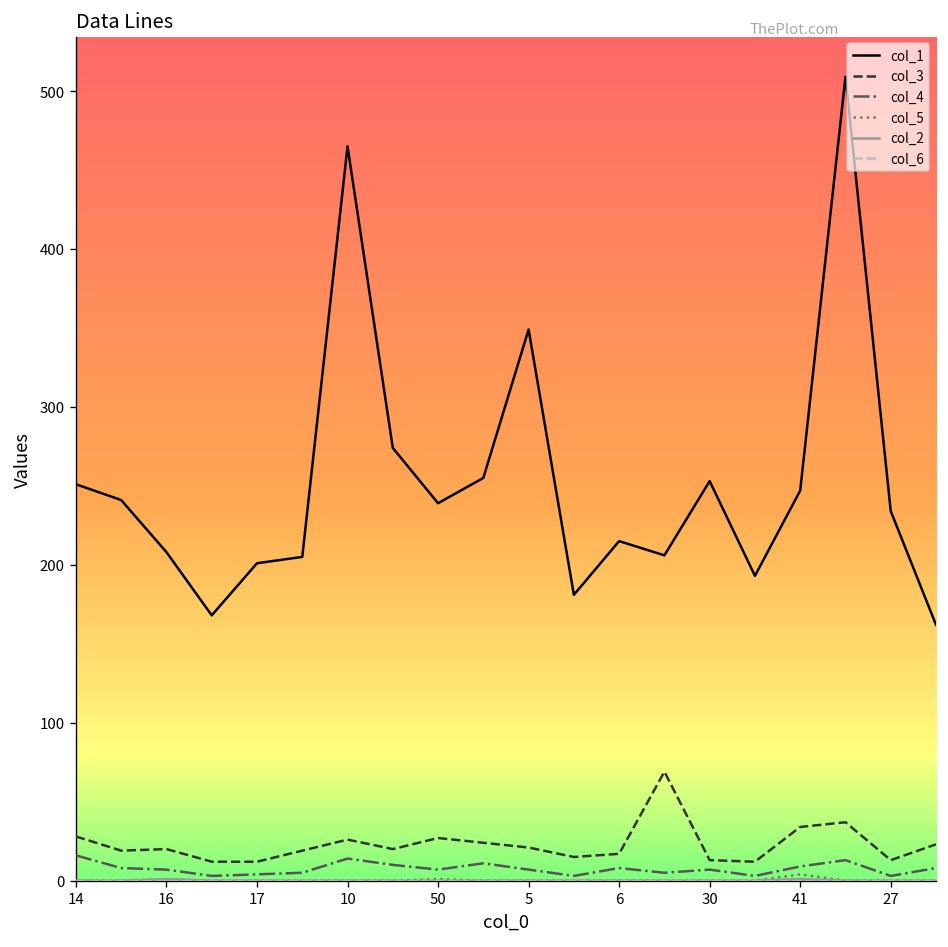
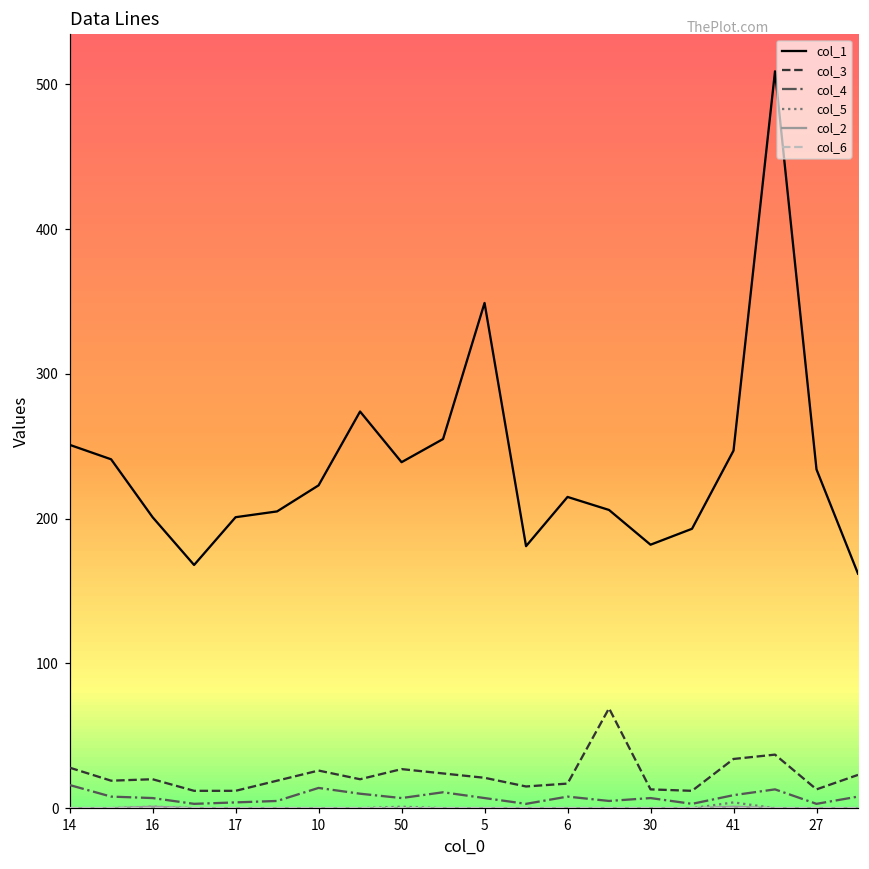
  {
    "col_1": {
      "14": 251,
-     "16": 208,
-     "10": 465,
+     "16": 201,
+     "10": 223,
      "50": 239,
      "6": 215,
-     "30": 253,
+     "30": 182,
      "41": 247,
      "27": 234
    }
  }
